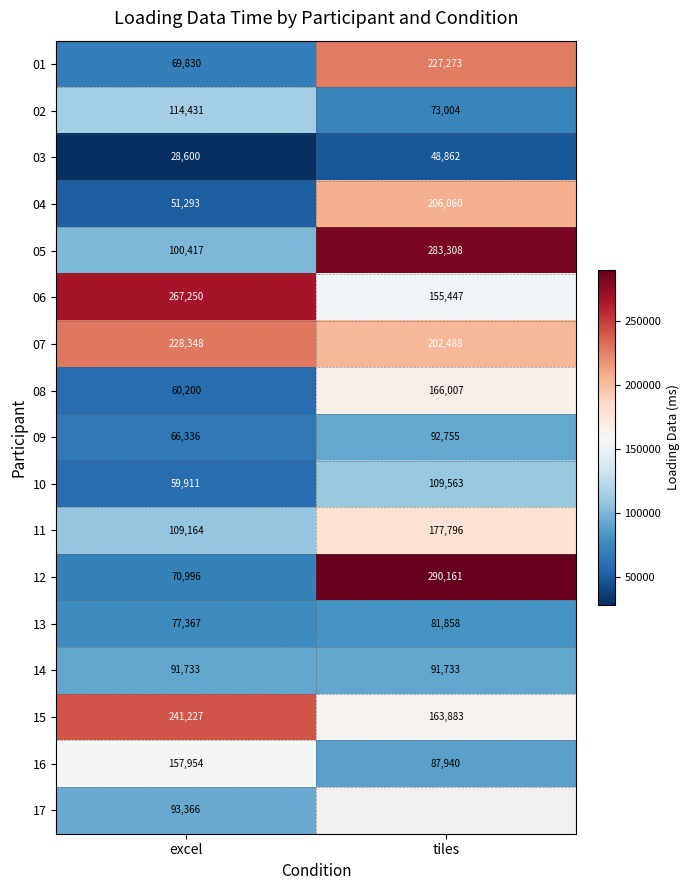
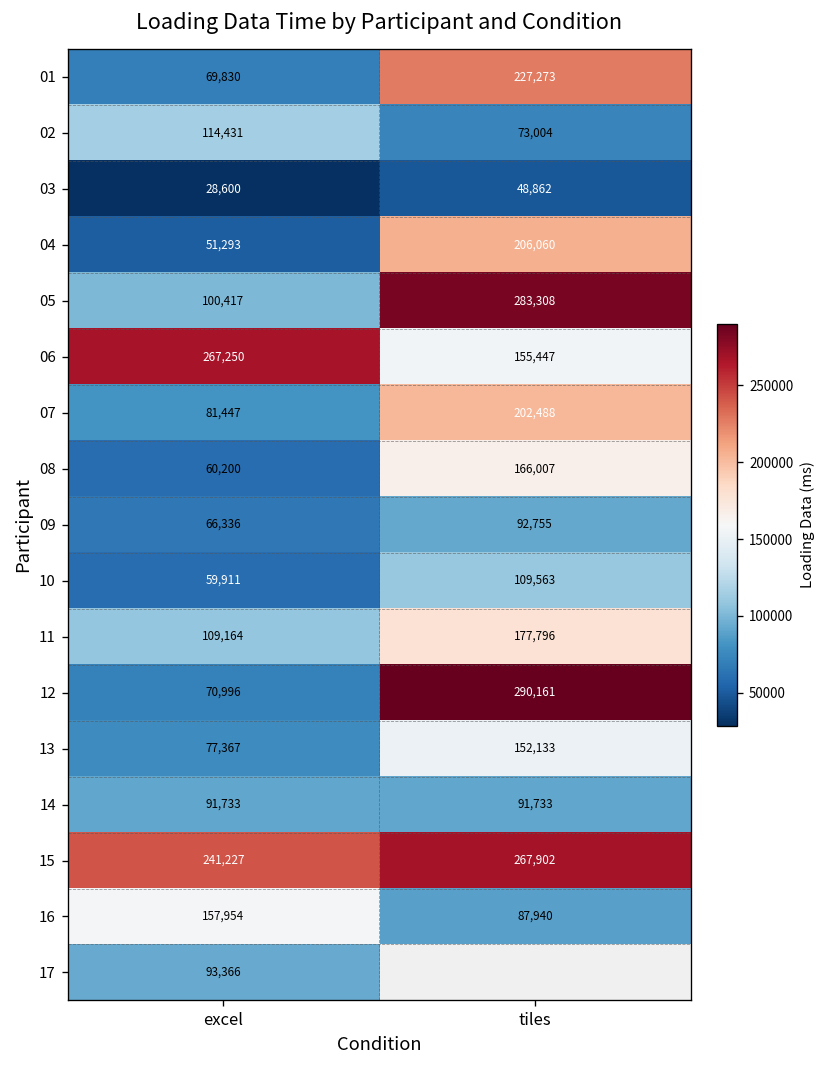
  {
    "01": {
      "excel": "69,830",
      "tiles": "227,273"
    },
    "02": {
      "excel": "114,431",
      "tiles": "73,004"
    },
    "03": {
      "excel": "28,600",
      "tiles": "48,862"
    },
    "04": {
      "excel": "51,293",
      "tiles": "206,060"
    },
    "05": {
      "excel": "100,417",
      "tiles": "283,308"
    },
    "06": {
      "excel": "267,250",
      "tiles": "155,447"
    },
    "07": {
-     "excel": "228,348",
+     "excel": "81,447",
      "tiles": "202,488"
    },
    "08": {
      "excel": "60,200",
      "tiles": "166,007"
    },
    "09": {
      "excel": "66,336",
      "tiles": "92,755"
    },
    "10": {
      "excel": "59,911",
      "tiles": "109,563"
    },
    "11": {
      "excel": "109,164",
      "tiles": "177,796"
    },
    "12": {
      "excel": "70,996",
      "tiles": "290,161"
    },
    "13": {
      "excel": "77,367",
-     "tiles": "81,858"
+     "tiles": "152,133"
    },
    "14": {
      "excel": "91,733",
      "tiles": "91,733"
    },
    "15": {
      "excel": "241,227",
-     "tiles": "163,883"
+     "tiles": "267,902"
    },
    "16": {
      "excel": "157,954",
      "tiles": "87,940"
    },
    "17": {
      "excel": "93,366"
    }
  }
